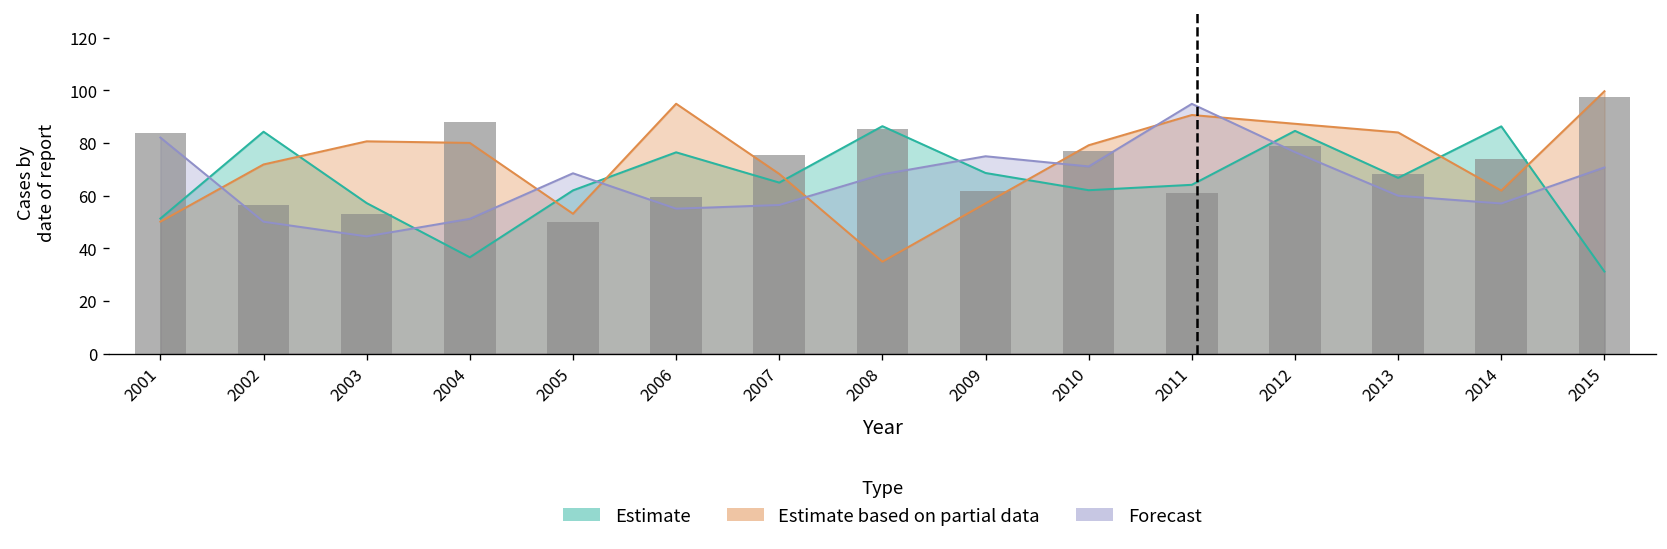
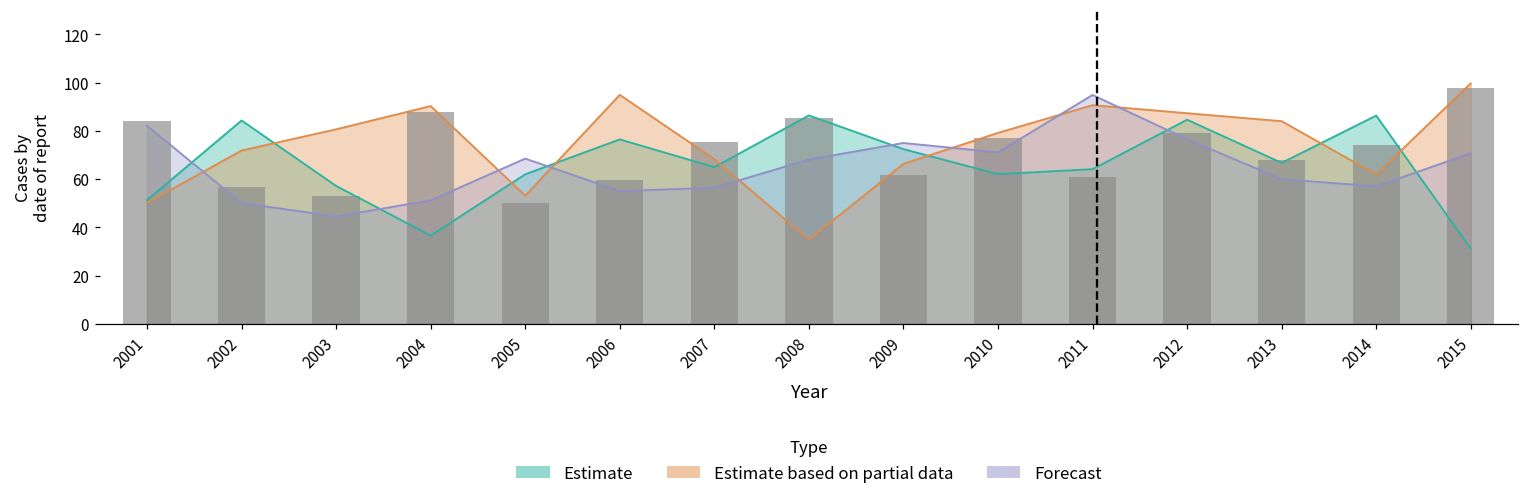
  {
    "Estimate": {
      "2001": 51,
      "2002": 84,
      "2003": 57,
      "2004": 37,
      "2005": 62,
      "2006": 76,
      "2007": 65,
      "2008": 86,
-     "2009": 69,
+     "2009": 72,
      "2010": 62,
      "2011": 64,
      "2012": 85,
      "2013": 67,
      "2014": 86,
      "2015": 31
    },
    "Estimate based on partial data": {
      "2001": 50,
      "2002": 72,
      "2003": 81,
-     "2004": 80,
+     "2004": 90,
      "2005": 53,
      "2006": 95,
      "2007": 68,
      "2008": 35,
-     "2009": 57,
+     "2009": 66,
      "2010": 79,
      "2011": 91,
      "2012": 87,
      "2013": 84,
      "2014": 62,
      "2015": 100
    },
    "Forecast": {
      "2001": 82,
      "2002": 50,
      "2003": 45,
      "2004": 51,
      "2005": 68,
      "2006": 55,
      "2007": 56,
      "2008": 68,
      "2009": 75,
      "2010": 71,
      "2011": 95,
      "2012": 77,
      "2013": 60,
      "2014": 57,
      "2015": 71
    }
  }
